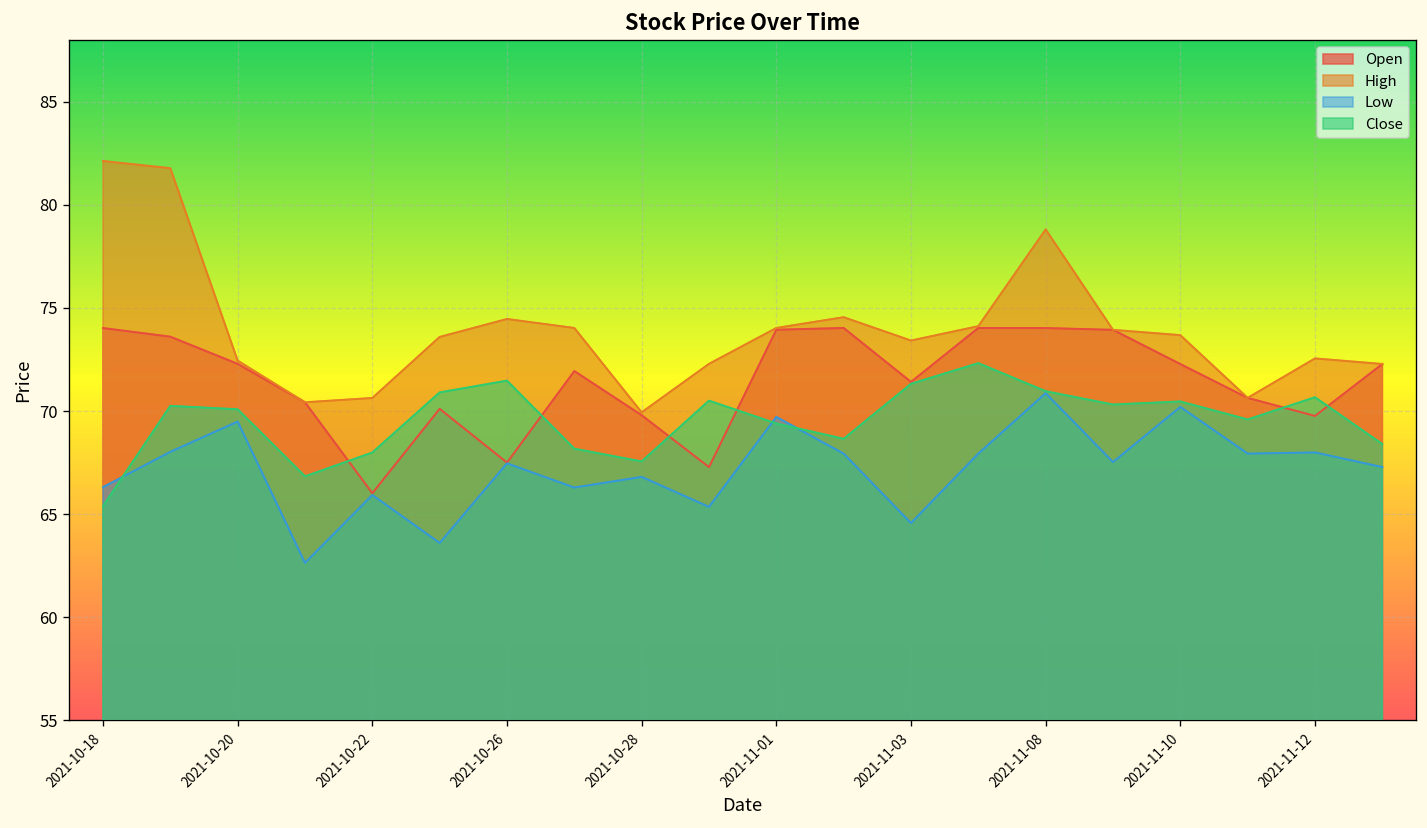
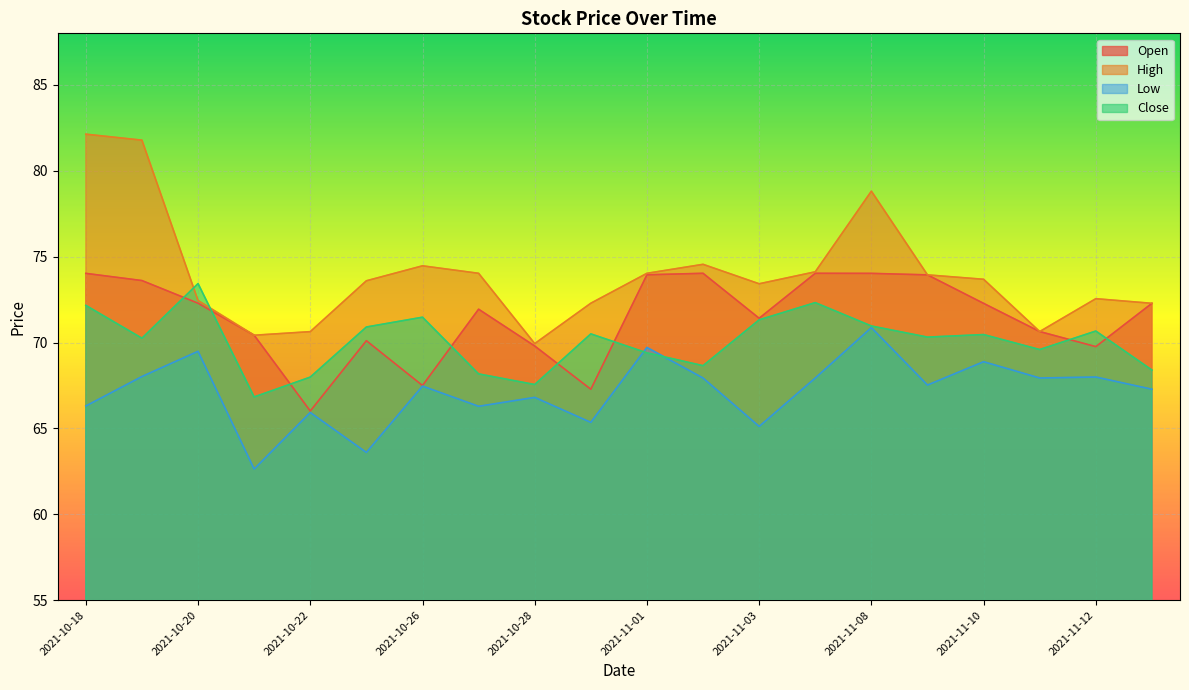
  {
    "Low": {
      "2021-10-18": 66.3,
      "2021-10-20": 69.5,
      "2021-10-28": 66.8,
      "2021-11-01": 69.7,
-     "2021-11-03": 64.6,
-     "2021-11-10": 70.2,
+     "2021-11-03": 65.1,
+     "2021-11-10": 68.9,
      "2021-11-12": 68.0
    },
    "Close": {
-     "2021-10-18": 65.4,
-     "2021-10-20": 70.1,
+     "2021-10-18": 72.2,
+     "2021-10-20": 73.4,
      "2021-10-22": 68.0,
      "2021-10-26": 71.5,
      "2021-10-28": 67.6,
      "2021-11-01": 69.4,
      "2021-11-10": 70.5,
      "2021-11-12": 70.7
    }
  }
